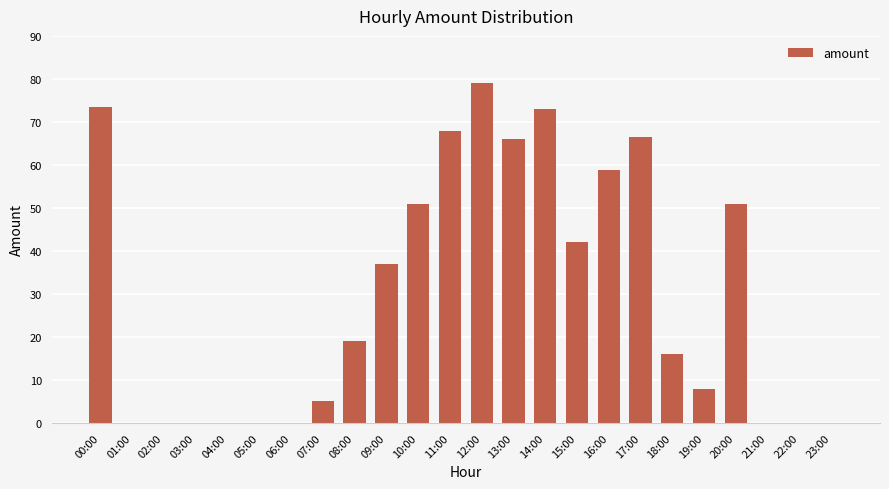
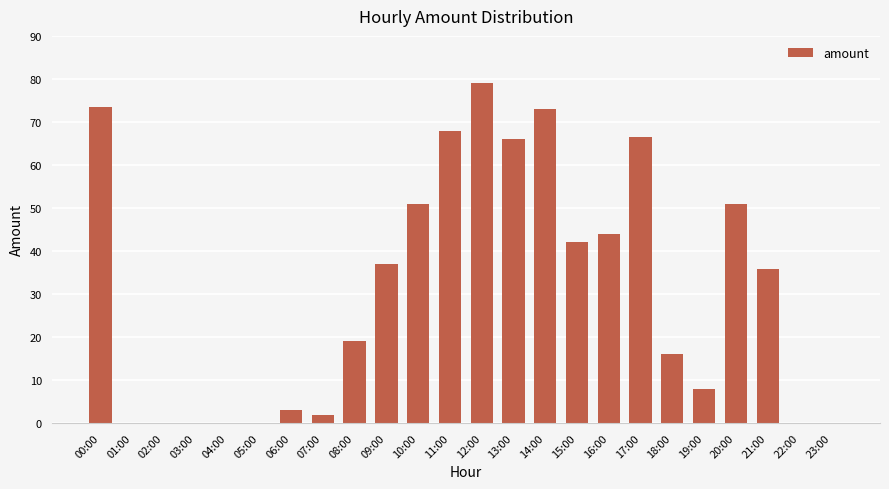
  {
    "00:00": 73,
    "01:00": 0,
    "02:00": 0,
    "03:00": 0,
    "04:00": 0,
    "05:00": 0,
-   "06:00": 0,
-   "07:00": 5,
+   "06:00": 3,
+   "07:00": 2,
    "08:00": 19,
    "09:00": 37,
    "10:00": 51,
    "11:00": 68,
    "12:00": 79,
    "13:00": 66,
    "14:00": 73,
    "15:00": 42,
-   "16:00": 59,
+   "16:00": 44,
    "17:00": 66,
    "18:00": 16,
    "19:00": 8,
    "20:00": 51,
-   "21:00": 0,
+   "21:00": 36,
    "22:00": 0,
    "23:00": 0
  }
